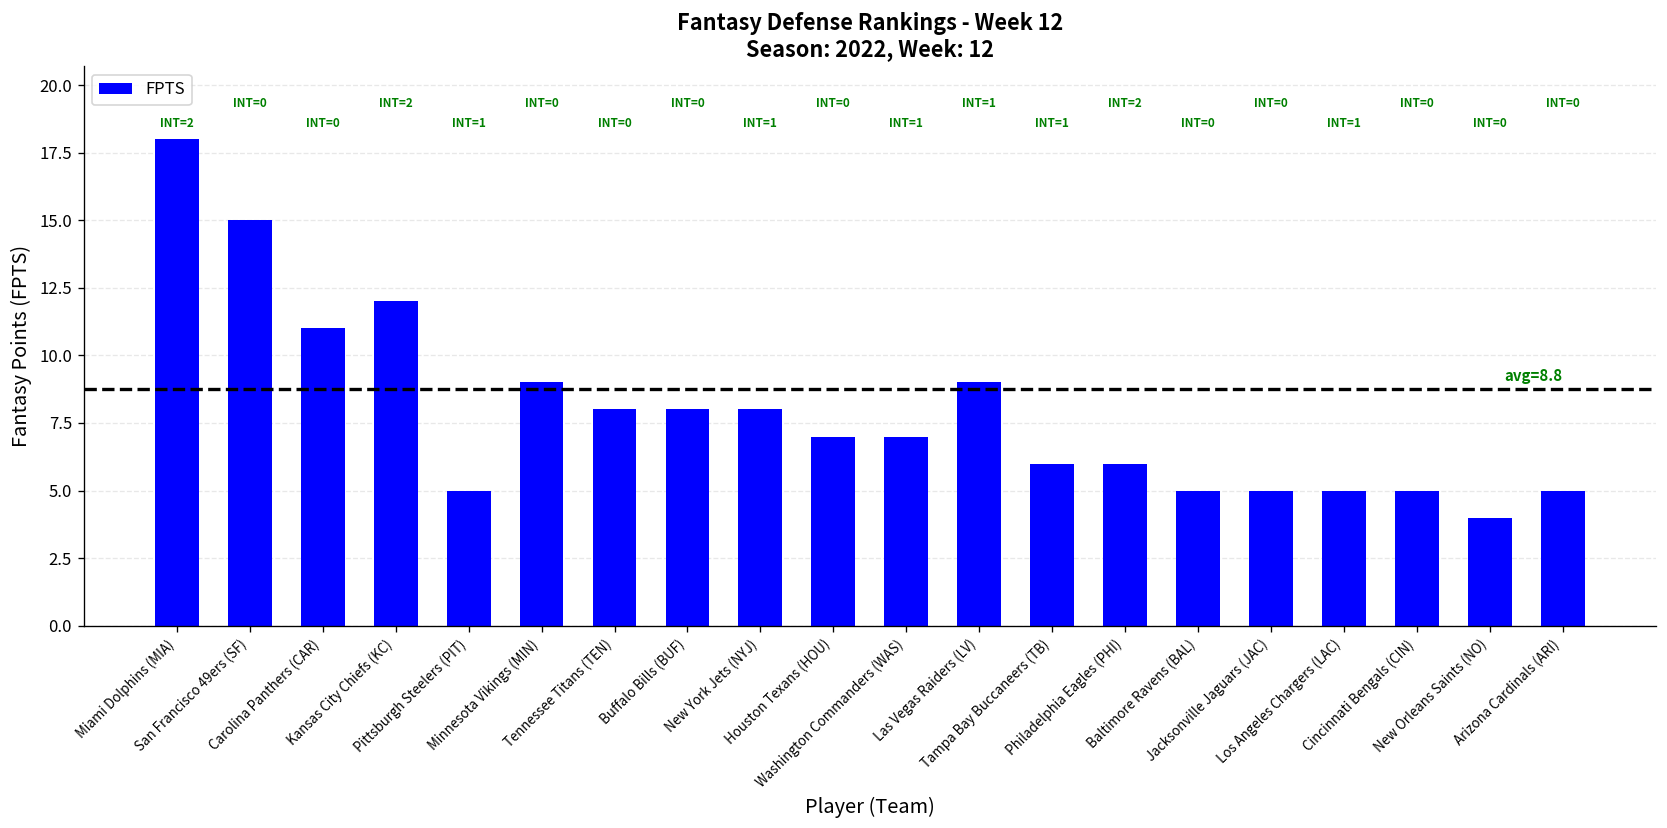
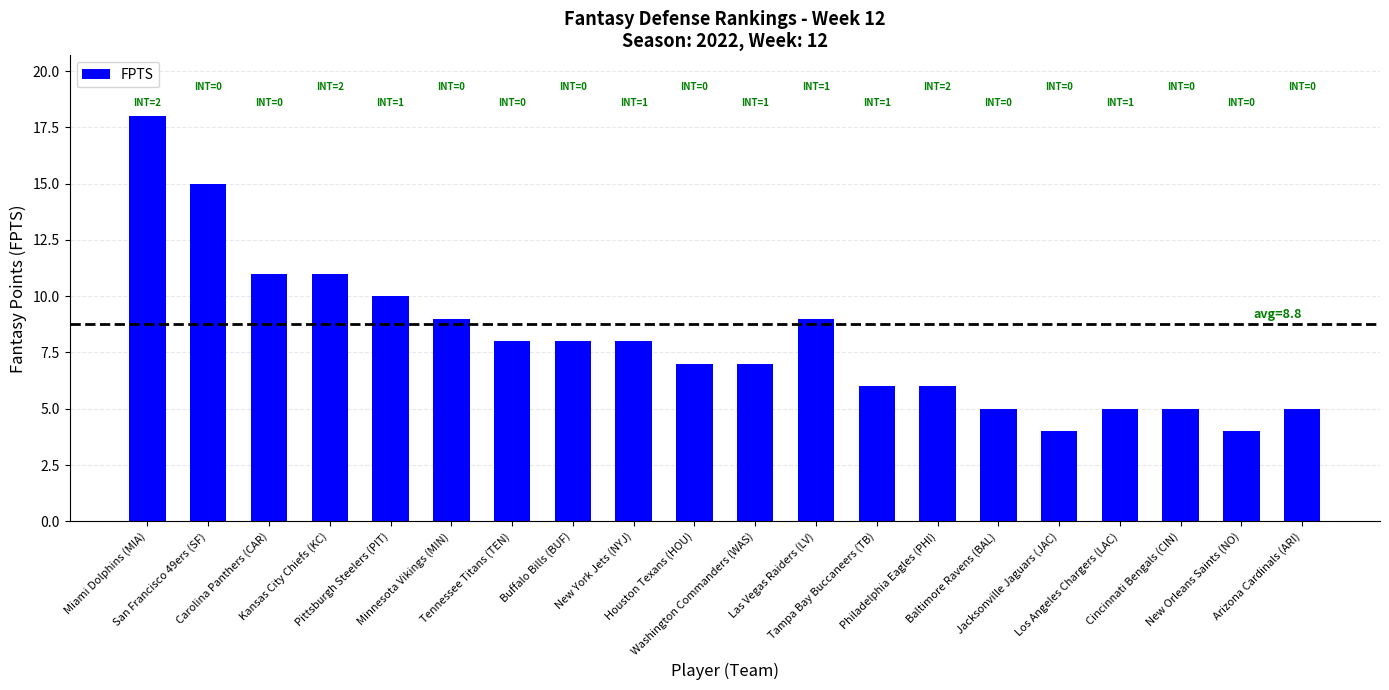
  {
    "San Francisco 49ers (SF)": 15,
    "Carolina Panthers (CAR)": 11,
-   "Kansas City Chiefs (KC)": 12,
-   "Pittsburgh Steelers (PIT)": 5,
+   "Kansas City Chiefs (KC)": 11,
+   "Pittsburgh Steelers (PIT)": 10,
    "Minnesota Vikings (MIN)": 9,
    "Tennessee Titans (TEN)": 8,
    "Buffalo Bills (BUF)": 8,
    "New York Jets (NYJ)": 8,
    "Houston Texans (HOU)": 7,
    "Washington Commanders (WAS)": 7,
    "Las Vegas Raiders (LV)": 9,
    "Tampa Bay Buccaneers (TB)": 6,
    "Philadelphia Eagles (PHI)": 6,
    "Baltimore Ravens (BAL)": 5,
-   "Jacksonville Jaguars (JAC)": 5,
+   "Jacksonville Jaguars (JAC)": 4,
    "Los Angeles Chargers (LAC)": 5,
    "Cincinnati Bengals (CIN)": 5,
    "New Orleans Saints (NO)": 4,
    "Arizona Cardinals (ARI)": 5
  }
